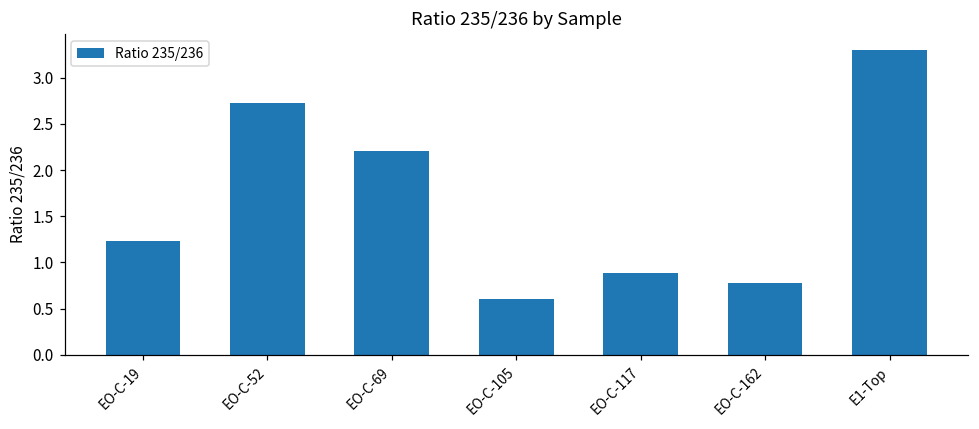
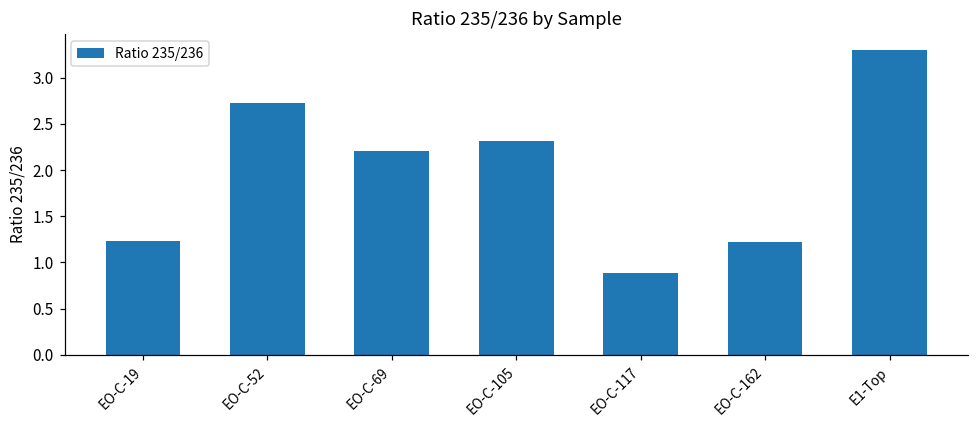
  {
    "EO-C-19": 1.2,
    "EO-C-52": 2.7,
    "EO-C-69": 2.2,
-   "EO-C-105": 0.6,
+   "EO-C-105": 2.3,
    "EO-C-117": 0.9,
-   "EO-C-162": 0.8,
+   "EO-C-162": 1.2,
    "E1-Top": 3.3
  }
